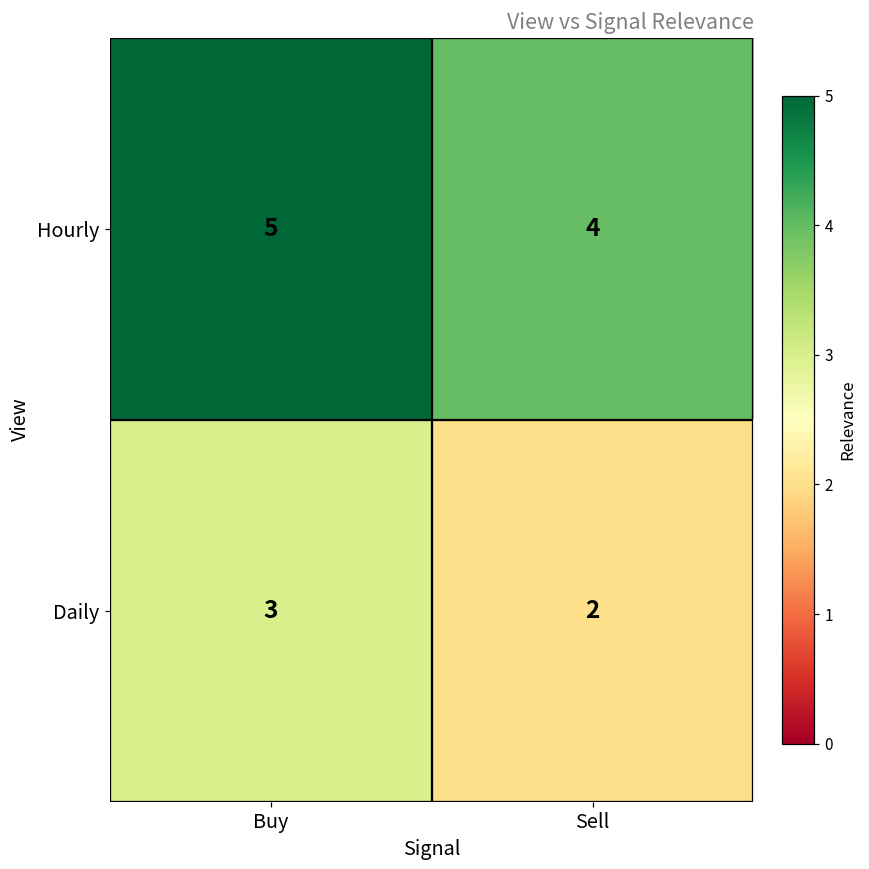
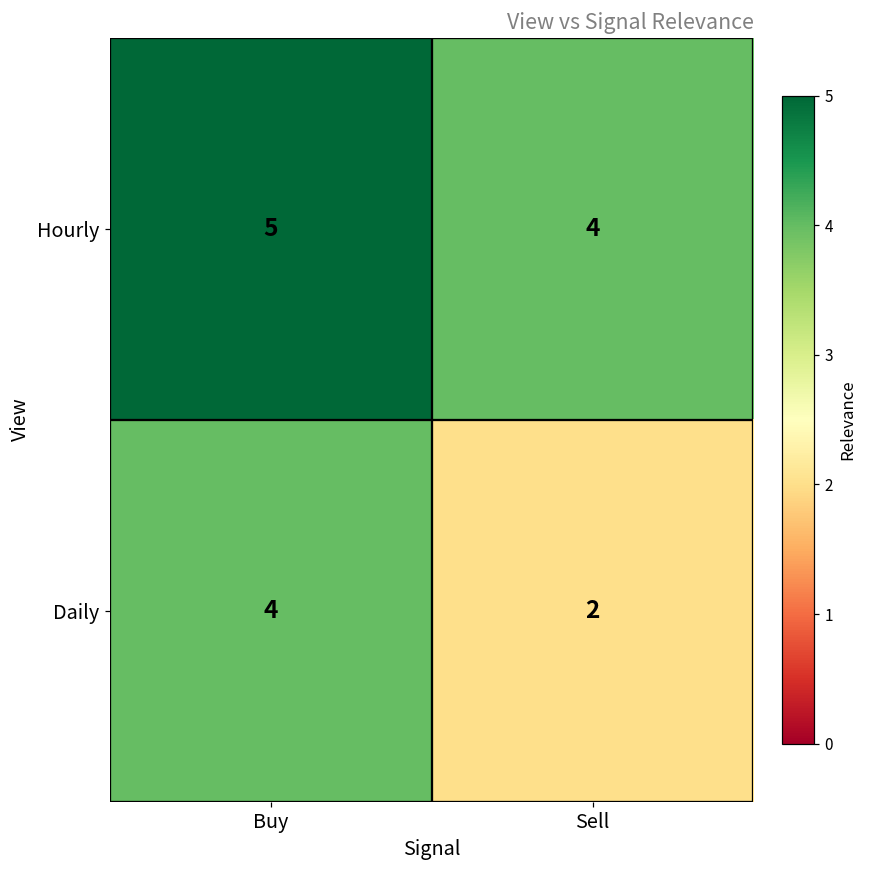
  {
    "Hourly": {
      "Buy": 5,
      "Sell": 4
    },
    "Daily": {
-     "Buy": 3,
+     "Buy": 4,
      "Sell": 2
    }
  }
